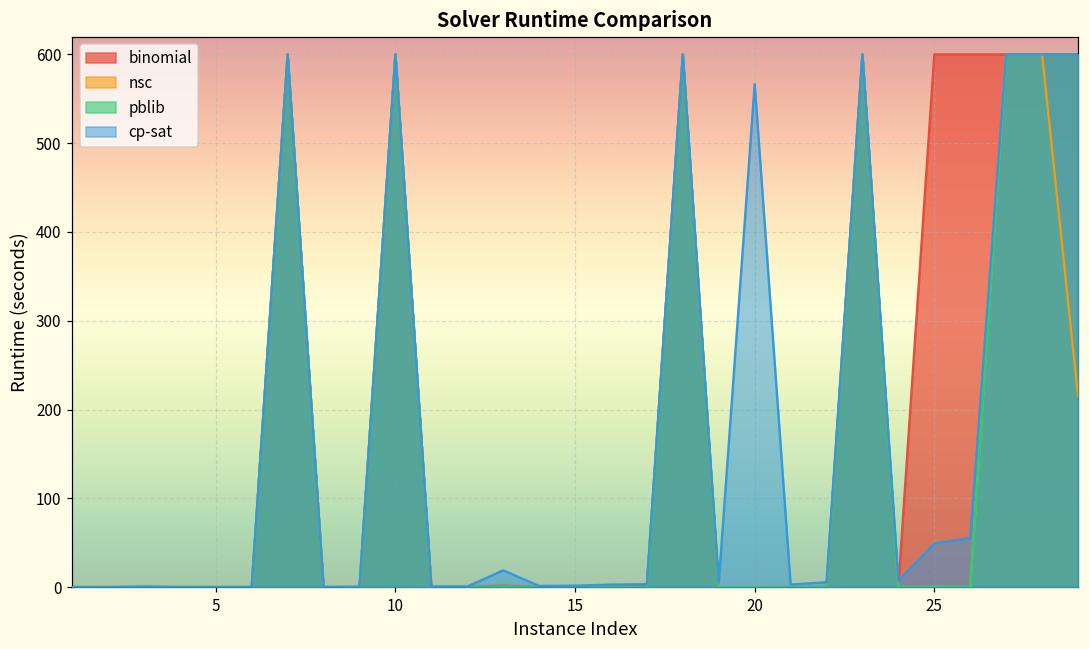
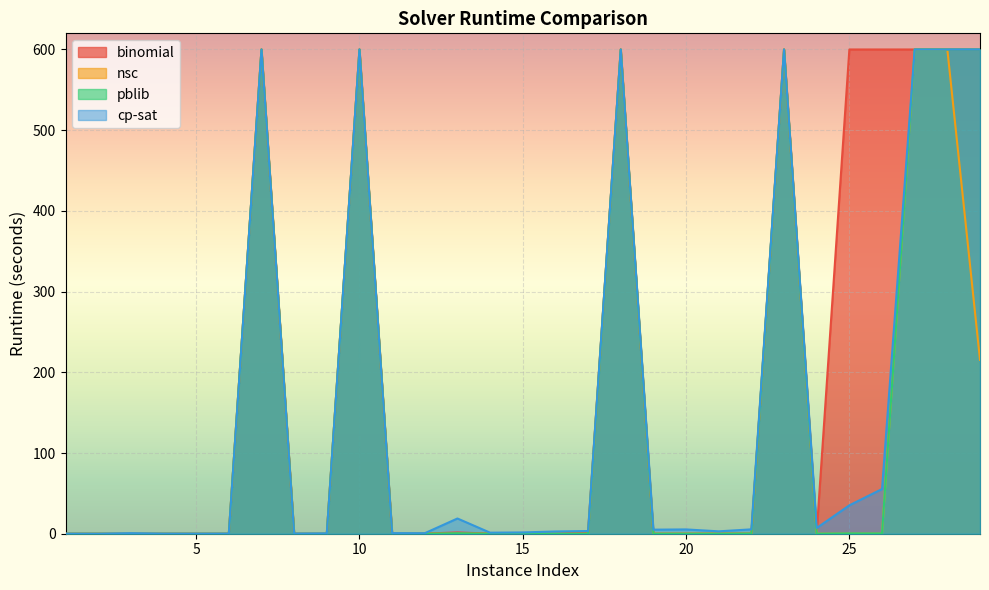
  {
    "binomial": {
      "25": 600
    },
    "cp-sat": {
-     "20": 570,
-     "25": 50
+     "20": 10,
+     "25": 40
    }
  }
